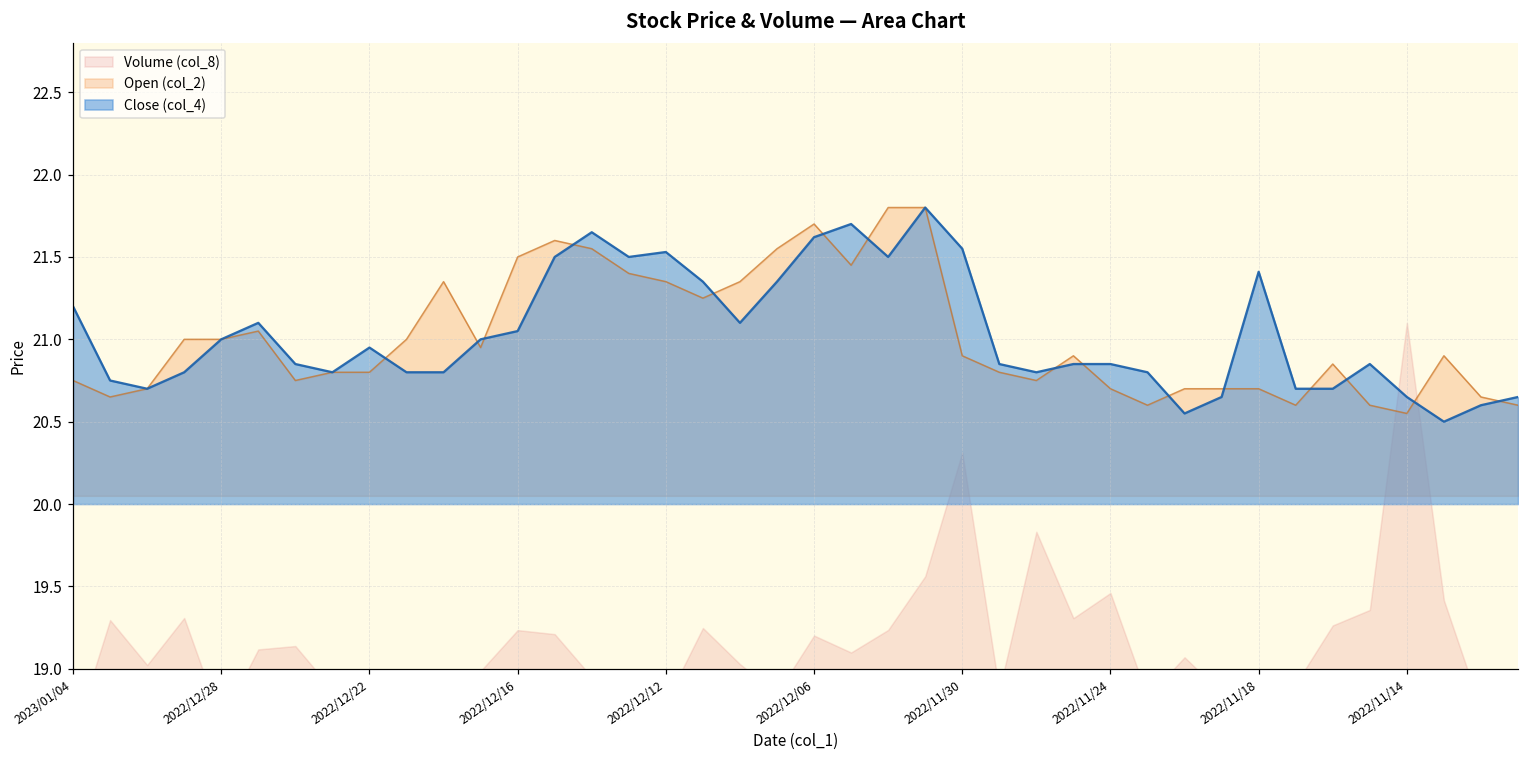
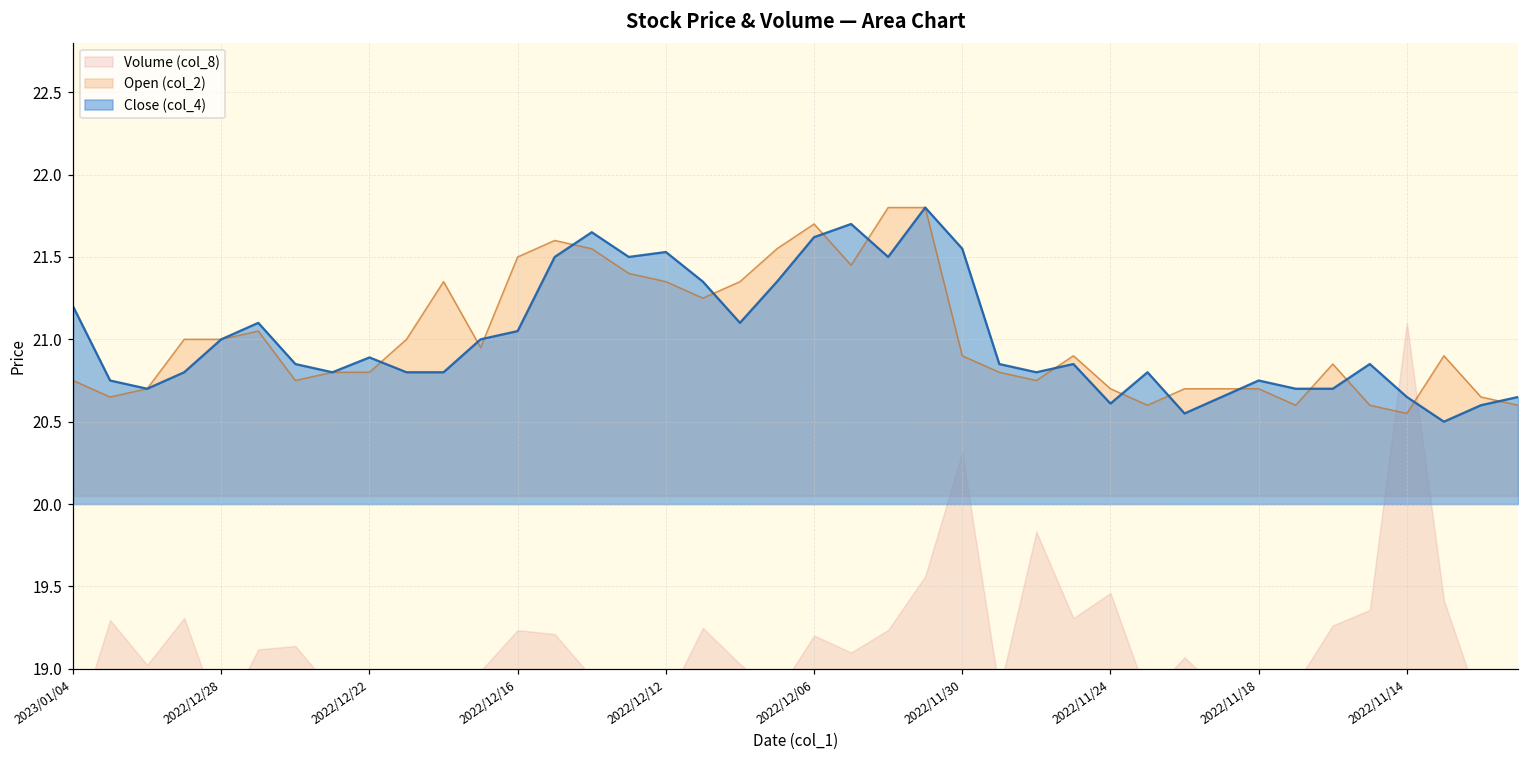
  {
    "Close (col_4)": {
      "2023/01/04": 21.20,
-     "2022/12/22": 20.95,
+     "2022/12/22": 20.89,
      "2022/12/16": 21.05,
      "2022/12/12": 21.53,
      "2022/12/06": 21.62,
      "2022/11/30": 21.55,
-     "2022/11/24": 20.85,
-     "2022/11/18": 21.41,
+     "2022/11/24": 20.61,
+     "2022/11/18": 20.75,
      "2022/11/14": 20.65
    }
  }
